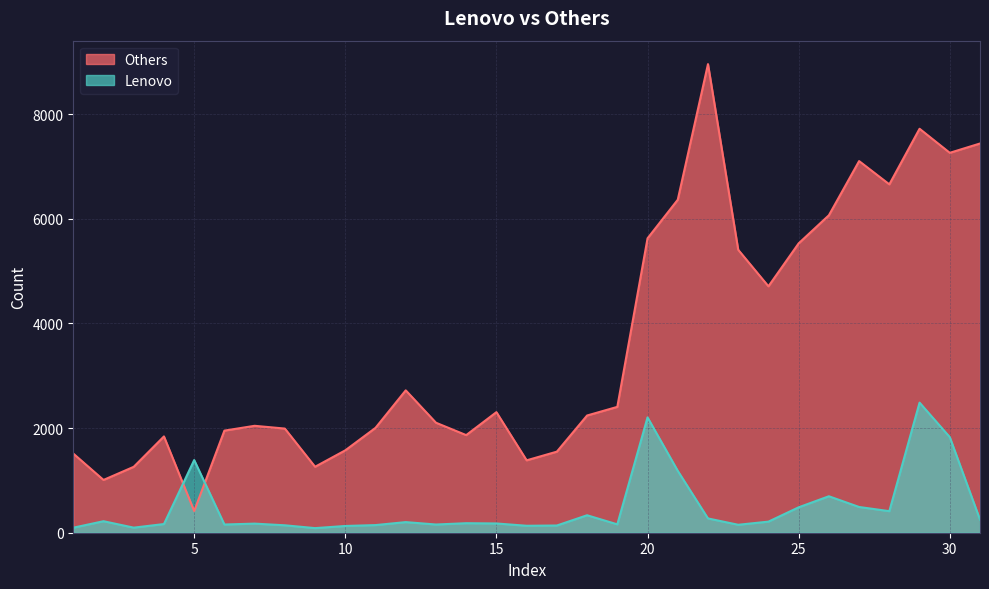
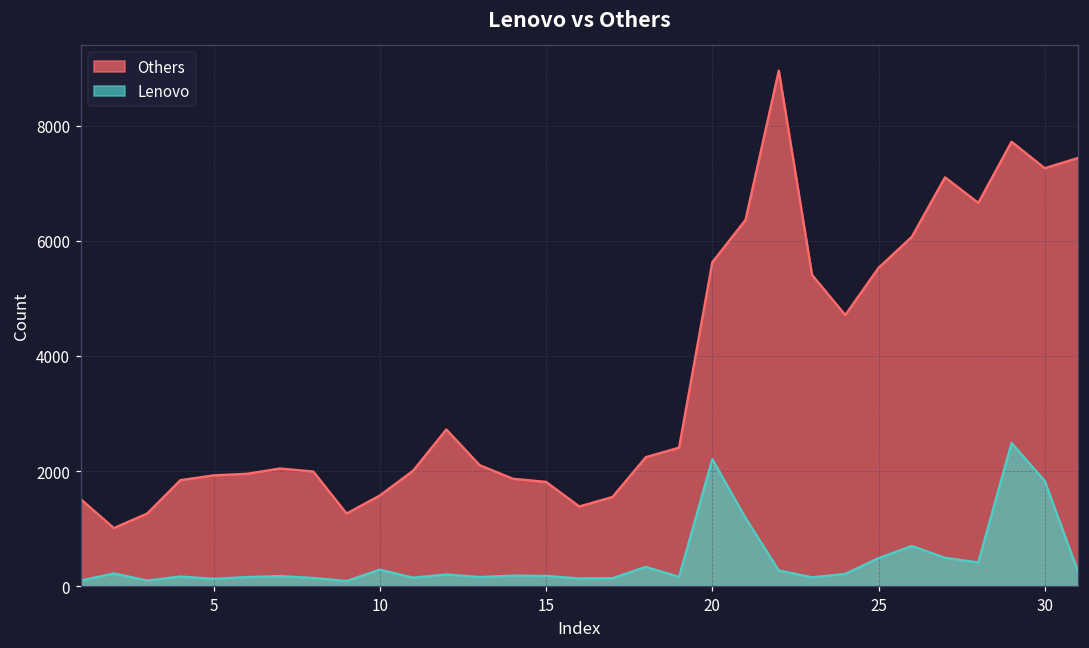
  {
    "Others": {
-     "5": 400,
+     "5": 1900,
      "10": 1600,
-     "15": 2300,
+     "15": 1800,
      "20": 5600,
      "25": 5500,
      "30": 7300
    },
    "Lenovo": {
-     "5": 1400,
-     "10": 100,
+     "5": 100,
+     "10": 300,
      "15": 200,
      "20": 2200,
      "25": 500,
      "30": 1800
    }
  }
